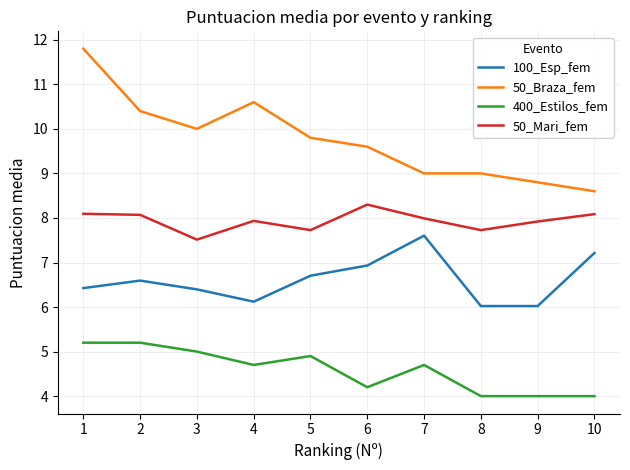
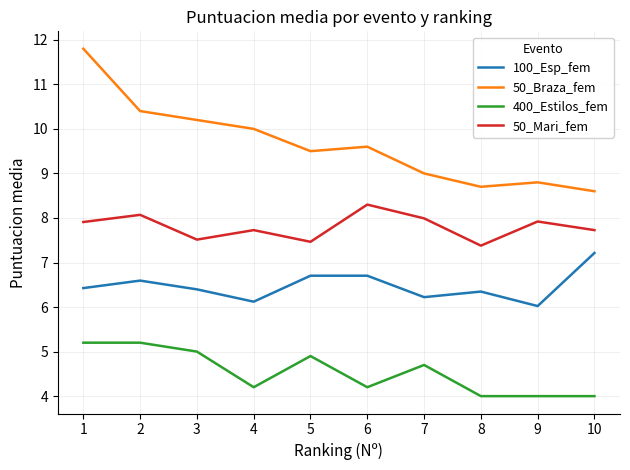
  {
    "100_Esp_fem": {
      "1": 6.4,
      "2": 6.6,
      "3": 6.4,
      "4": 6.1,
      "5": 6.7,
-     "6": 6.9,
-     "7": 7.6,
-     "8": 6.0,
+     "6": 6.7,
+     "7": 6.2,
+     "8": 6.3,
      "9": 6.0,
      "10": 7.2
    },
    "50_Braza_fem": {
      "1": 11.8,
      "2": 10.4,
-     "3": 10.0,
-     "4": 10.6,
-     "5": 9.8,
+     "3": 10.2,
+     "4": 10.0,
+     "5": 9.5,
      "6": 9.6,
      "7": 9.0,
-     "8": 9.0,
+     "8": 8.7,
      "9": 8.8,
      "10": 8.6
    },
    "400_Estilos_fem": {
      "1": 5.2,
      "2": 5.2,
      "3": 5.0,
-     "4": 4.7,
+     "4": 4.2,
      "5": 4.9,
      "6": 4.2,
      "7": 4.7,
      "8": 4.0,
      "9": 4.0,
      "10": 4.0
    },
    "50_Mari_fem": {
-     "1": 8.1,
+     "1": 7.9,
      "2": 8.1,
      "3": 7.5,
-     "4": 7.9,
-     "5": 7.7,
+     "4": 7.7,
+     "5": 7.5,
      "6": 8.3,
      "7": 8.0,
-     "8": 7.7,
+     "8": 7.4,
      "9": 7.9,
-     "10": 8.1
+     "10": 7.7
    }
  }
